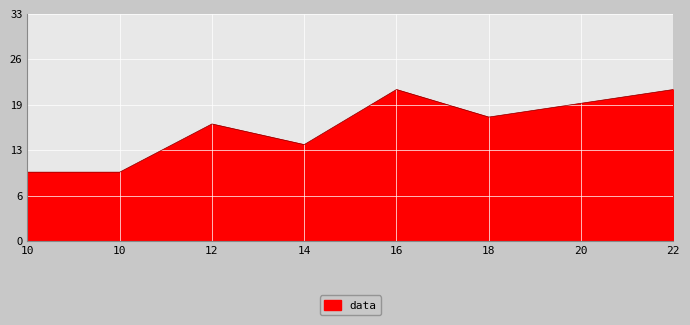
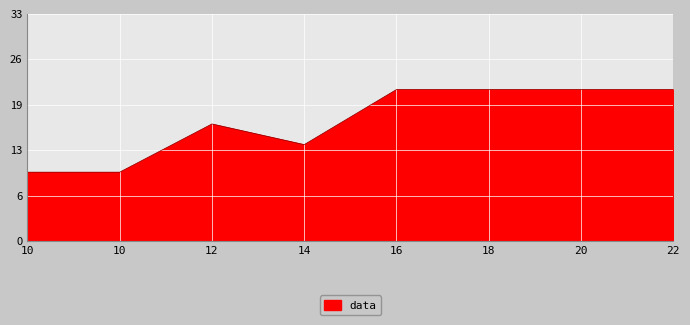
  {
    "12": 17,
    "14": 14,
    "16": 22,
-   "18": 18,
-   "20": 20,
+   "18": 22,
+   "20": 22,
    "22": 22
  }
